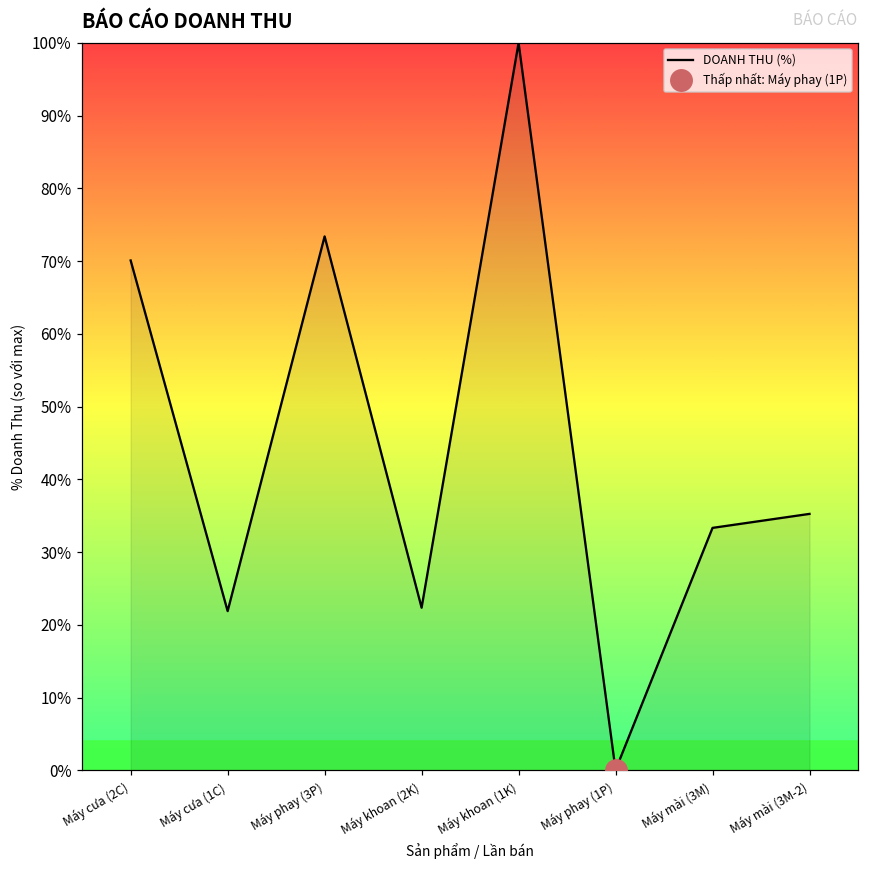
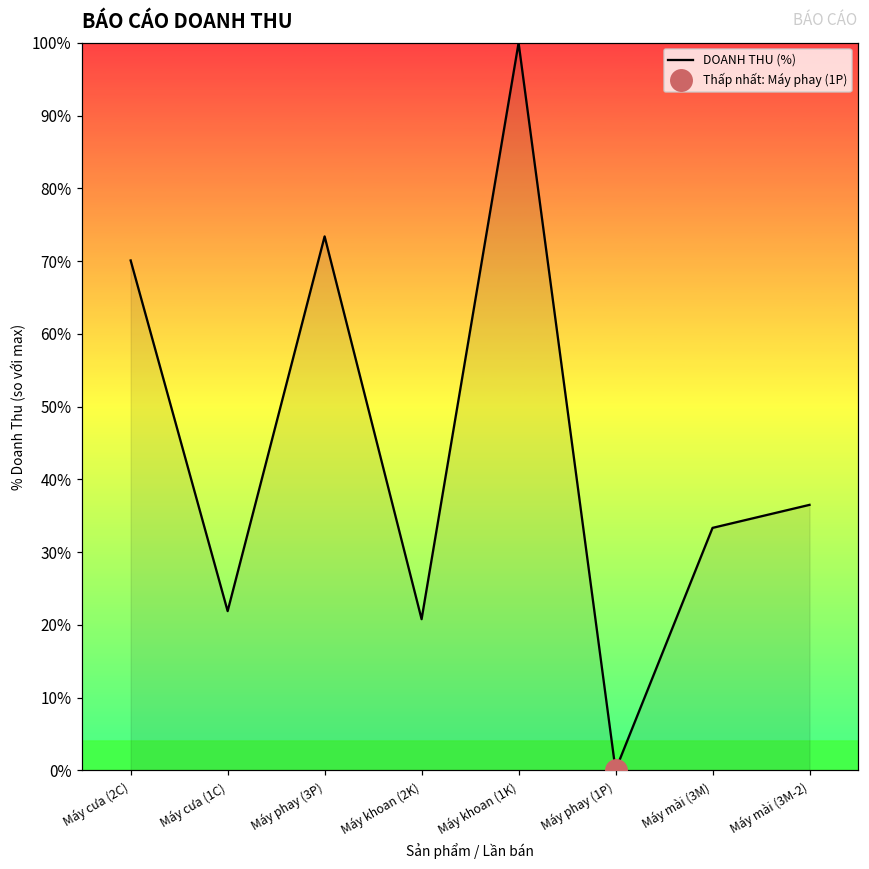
  {
    "DOANH THU (%)": {
      "Máy cưa (2C)": "70%",
      "Máy cưa (1C)": "22%",
      "Máy phay (3P)": "73%",
-     "Máy khoan (2K)": "22%",
+     "Máy khoan (2K)": "21%",
      "Máy khoan (1K)": "100%",
      "Máy mài (3M)": "33%",
-     "Máy mài (3M-2)": "35%"
+     "Máy mài (3M-2)": "37%"
    }
  }
